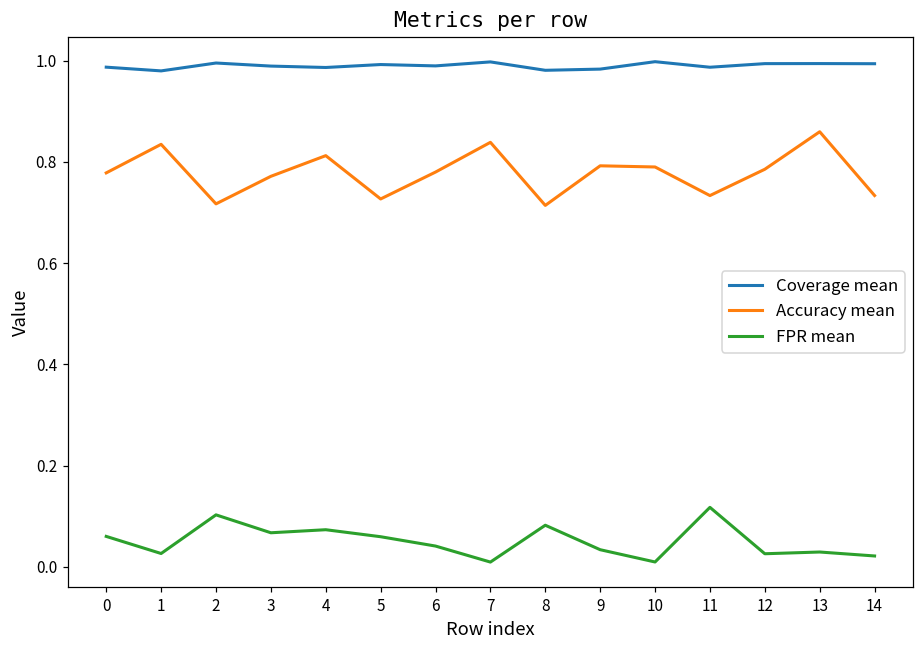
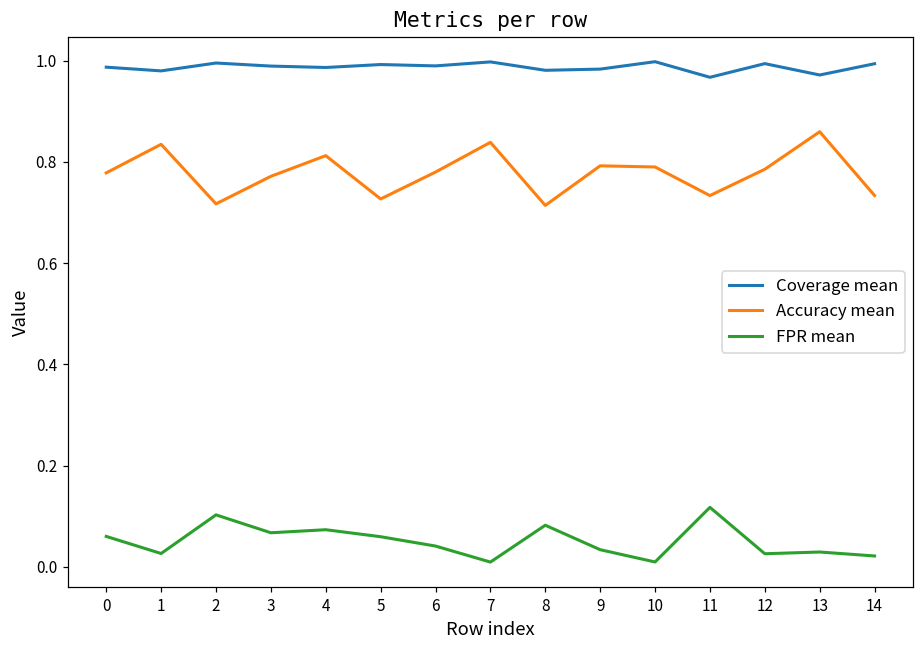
  {
    "Coverage mean": {
      "0": 0.99,
      "1": 0.98,
      "2": 1.00,
      "3": 0.99,
      "4": 0.99,
      "5": 0.99,
      "6": 0.99,
      "7": 1.00,
      "8": 0.98,
      "9": 0.98,
      "10": 1.00,
-     "11": 0.99,
+     "11": 0.97,
      "12": 0.99,
-     "13": 0.99,
+     "13": 0.97,
      "14": 0.99
    },
    "Accuracy mean": {
      "0": 0.78,
      "1": 0.83,
      "2": 0.72,
      "3": 0.77,
      "4": 0.81,
      "5": 0.73,
      "6": 0.78,
      "7": 0.84,
      "8": 0.71,
      "9": 0.79,
      "10": 0.79,
      "11": 0.73,
      "12": 0.79,
      "13": 0.86,
      "14": 0.73
    },
    "FPR mean": {
      "0": 0.06,
      "1": 0.03,
      "2": 0.10,
      "3": 0.07,
      "4": 0.07,
      "5": 0.06,
      "6": 0.04,
      "7": 0.01,
      "8": 0.08,
      "9": 0.03,
      "10": 0.01,
      "11": 0.12,
      "12": 0.03,
      "13": 0.03,
      "14": 0.02
    }
  }
